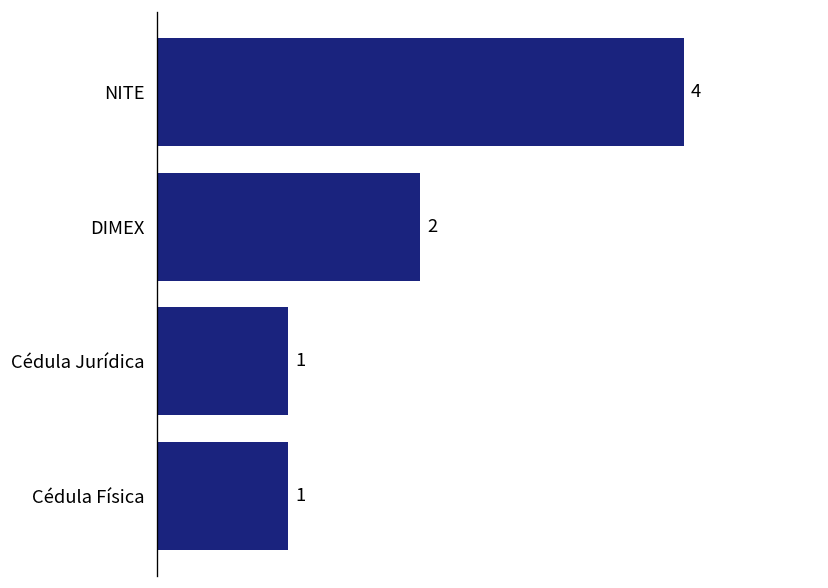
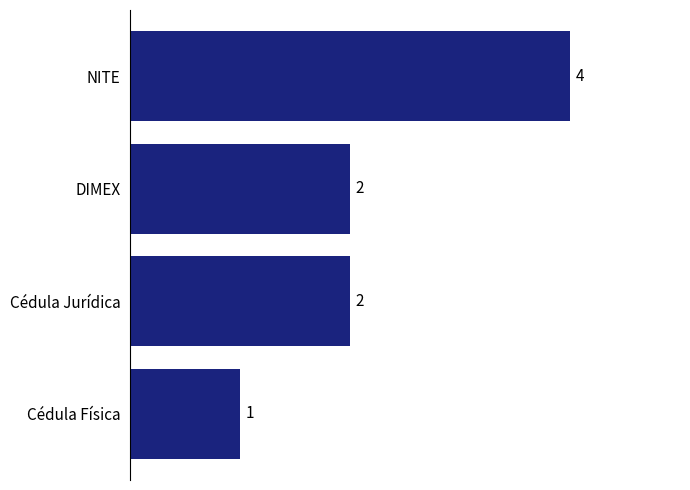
  {
    "NITE": 4,
    "DIMEX": 2,
-   "Cédula Jurídica": 1,
+   "Cédula Jurídica": 2,
    "Cédula Física": 1
  }
